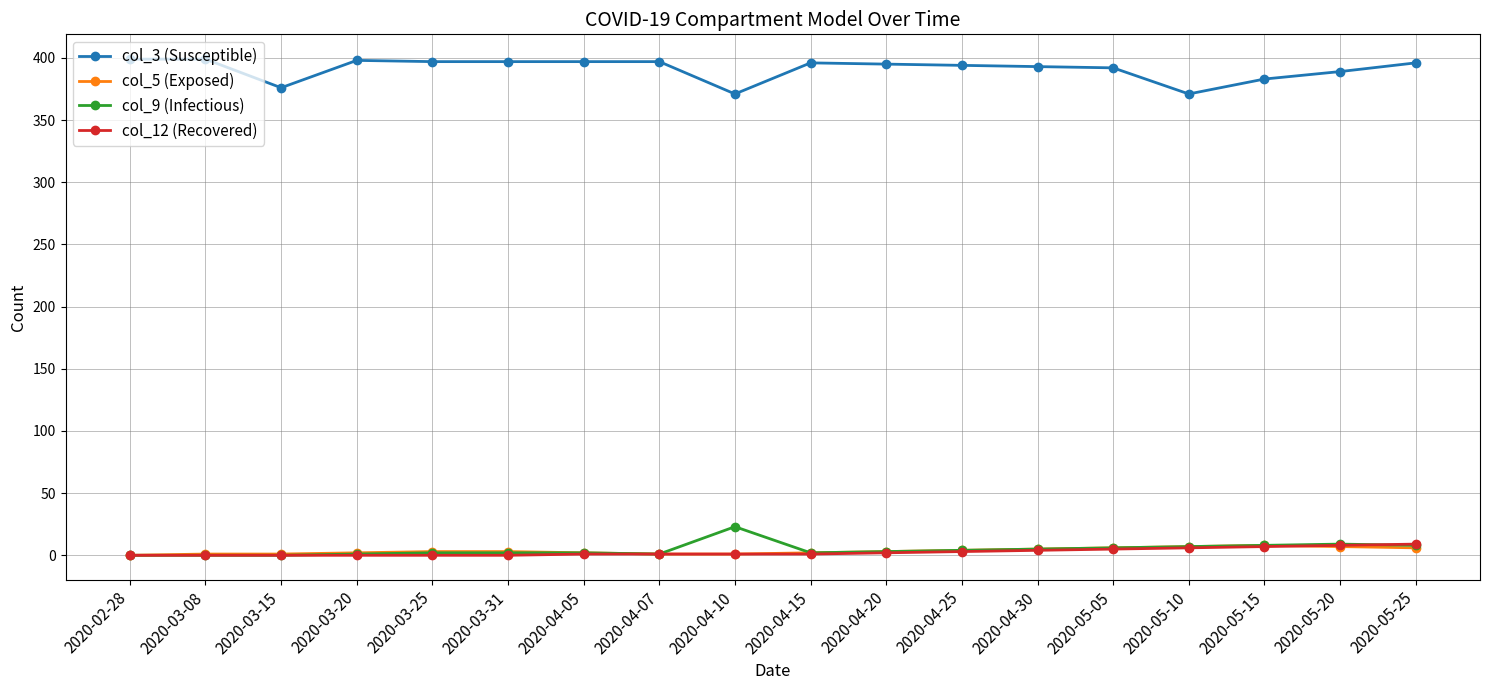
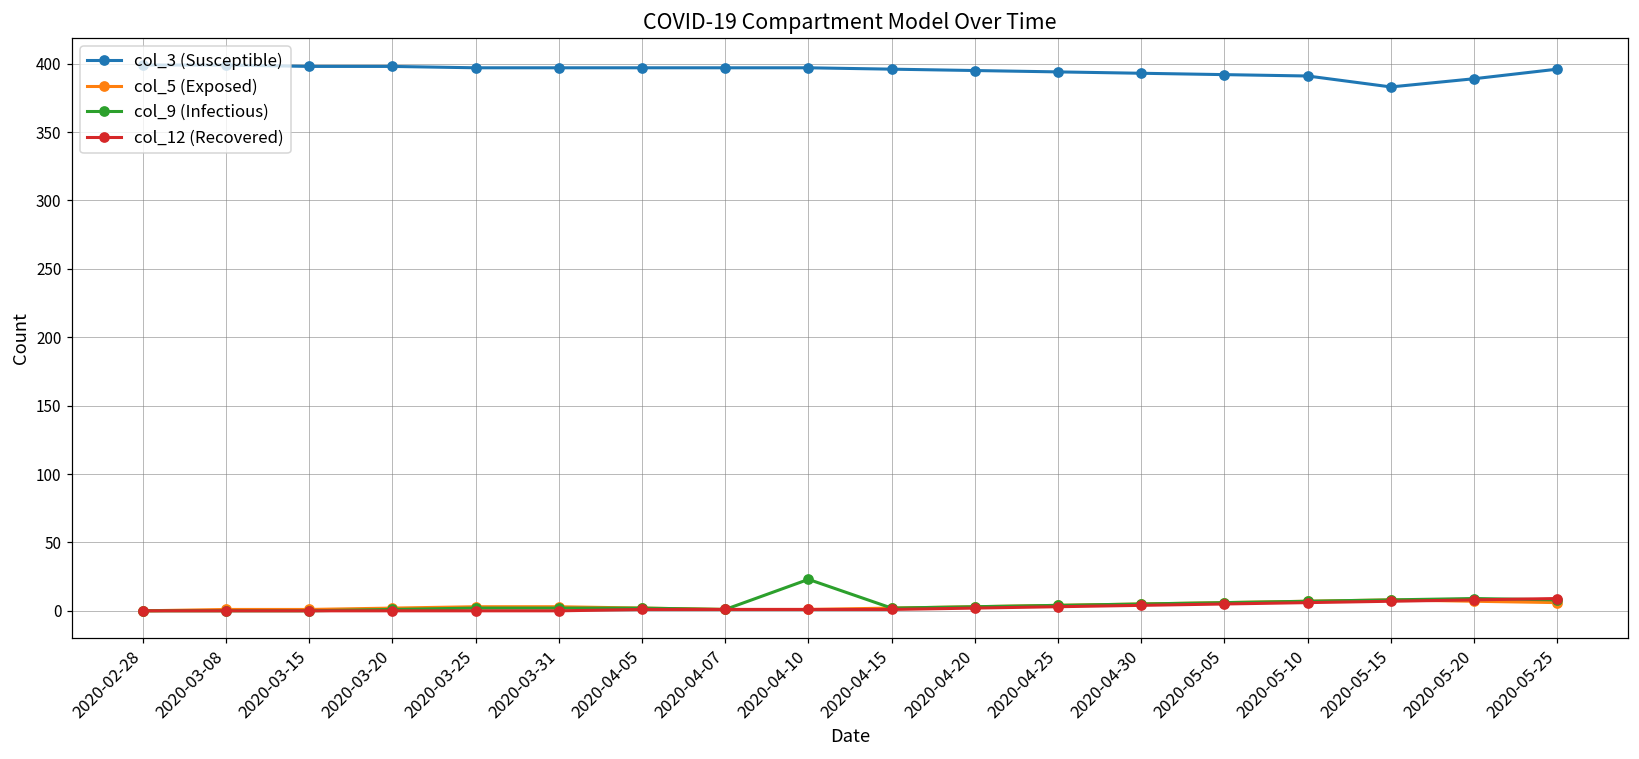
  {
    "col_3 (Susceptible)": {
-     "2020-03-15": 376,
+     "2020-03-15": 398,
      "2020-03-20": 398,
      "2020-03-25": 397,
      "2020-03-31": 397,
      "2020-04-05": 397,
      "2020-04-07": 397,
-     "2020-04-10": 371,
+     "2020-04-10": 397,
      "2020-04-15": 396,
      "2020-04-20": 395,
      "2020-04-25": 394,
      "2020-04-30": 393,
      "2020-05-05": 392,
-     "2020-05-10": 371,
+     "2020-05-10": 391,
      "2020-05-15": 383,
      "2020-05-20": 389,
      "2020-05-25": 396
    },
    "col_9 (Infectious)": {
      "2020-04-10": 23
    }
  }
